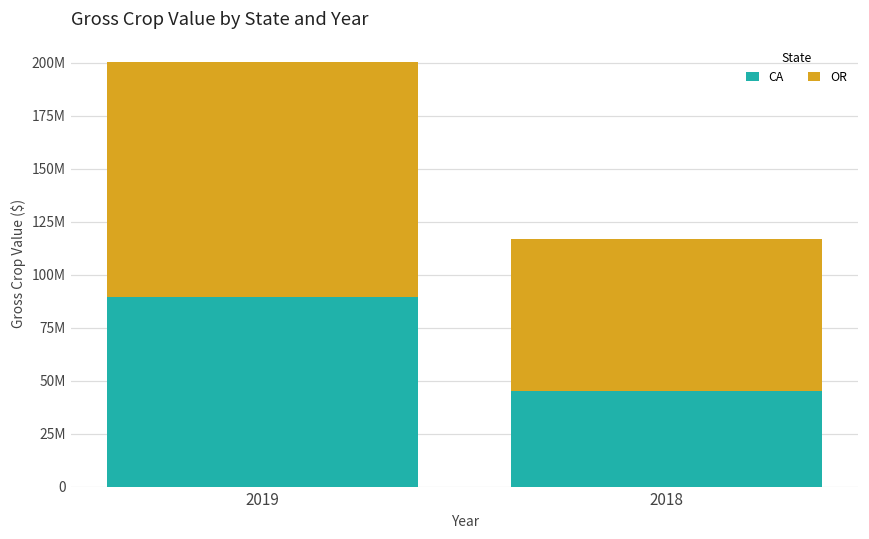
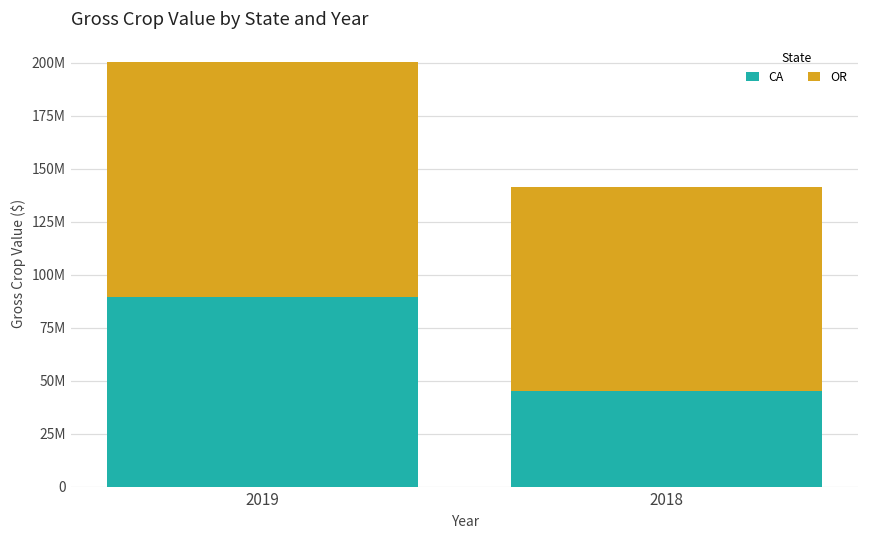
  {
    "CA": {
      "2019": 89000000,
      "2018": 45000000
    },
    "OR": {
      "2019": 111000000,
-     "2018": 72000000
+     "2018": 96000000
    }
  }
